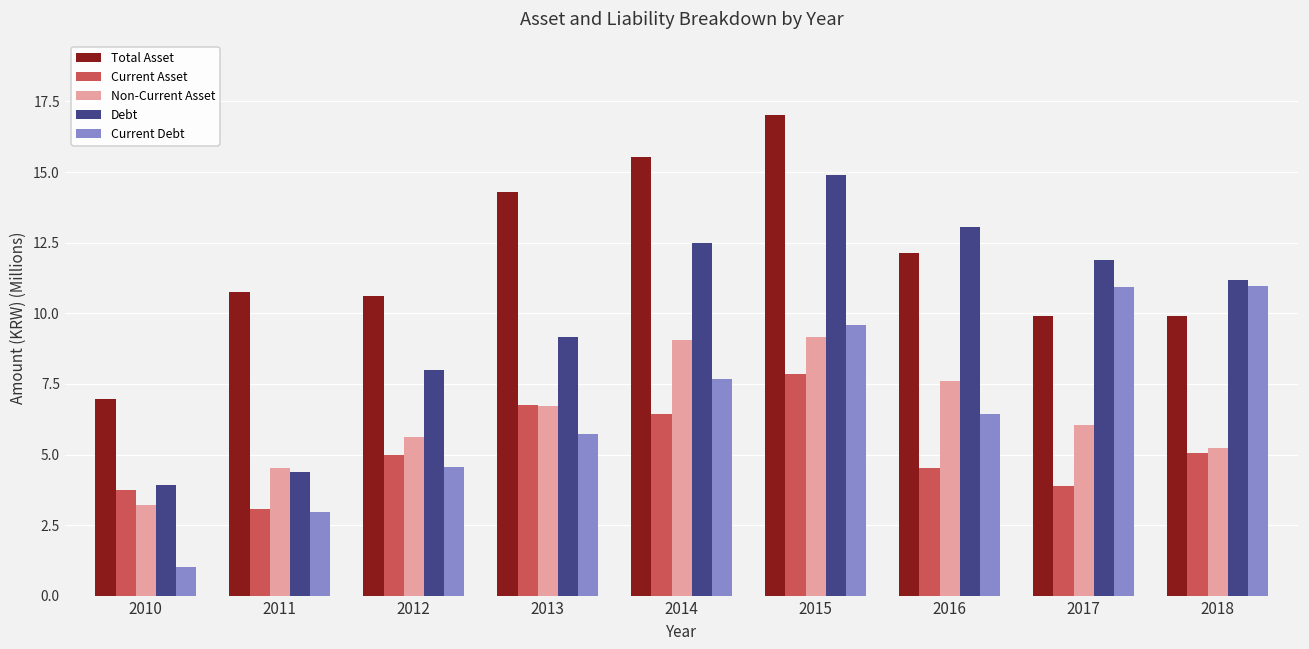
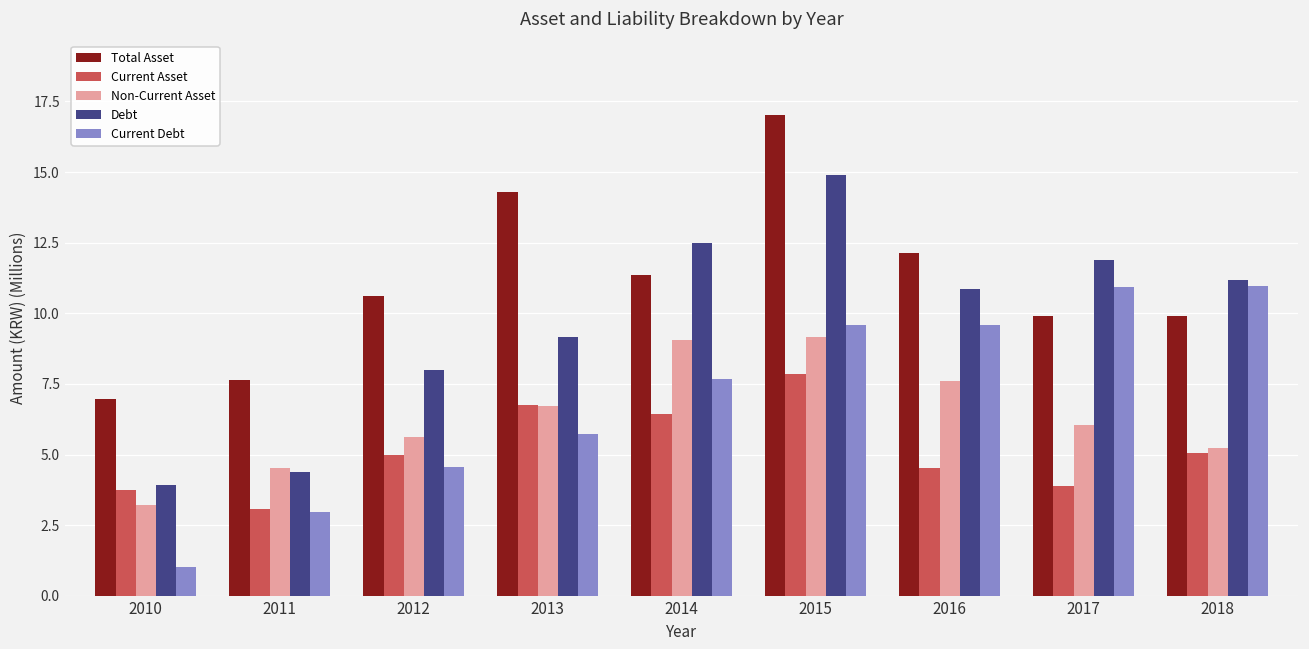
  {
    "Total Asset": {
      "2010": 7.0,
-     "2011": 10.8,
+     "2011": 7.6,
      "2012": 10.6,
      "2013": 14.3,
-     "2014": 15.5,
+     "2014": 11.4,
      "2015": 17.0,
      "2016": 12.1,
      "2017": 9.9,
      "2018": 9.9
    },
    "Current Asset": {
      "2010": 3.7,
      "2011": 3.1,
      "2012": 5.0,
      "2013": 6.7,
      "2014": 6.5,
      "2015": 7.8,
      "2016": 4.5,
      "2017": 3.9,
      "2018": 5.0
    },
    "Non-Current Asset": {
      "2010": 3.2,
      "2011": 4.5,
      "2012": 5.6,
      "2013": 6.7,
      "2014": 9.1,
      "2015": 9.2,
      "2016": 7.6,
      "2017": 6.0,
      "2018": 5.2
    },
    "Debt": {
      "2010": 3.9,
      "2011": 4.4,
      "2012": 8.0,
      "2013": 9.2,
      "2014": 12.5,
      "2015": 14.9,
-     "2016": 13.1,
+     "2016": 10.8,
      "2017": 11.9,
      "2018": 11.2
    },
    "Current Debt": {
      "2010": 1.0,
      "2011": 3.0,
      "2012": 4.6,
      "2013": 5.7,
      "2014": 7.7,
      "2015": 9.6,
-     "2016": 6.4,
+     "2016": 9.6,
      "2017": 10.9,
      "2018": 11.0
    }
  }
